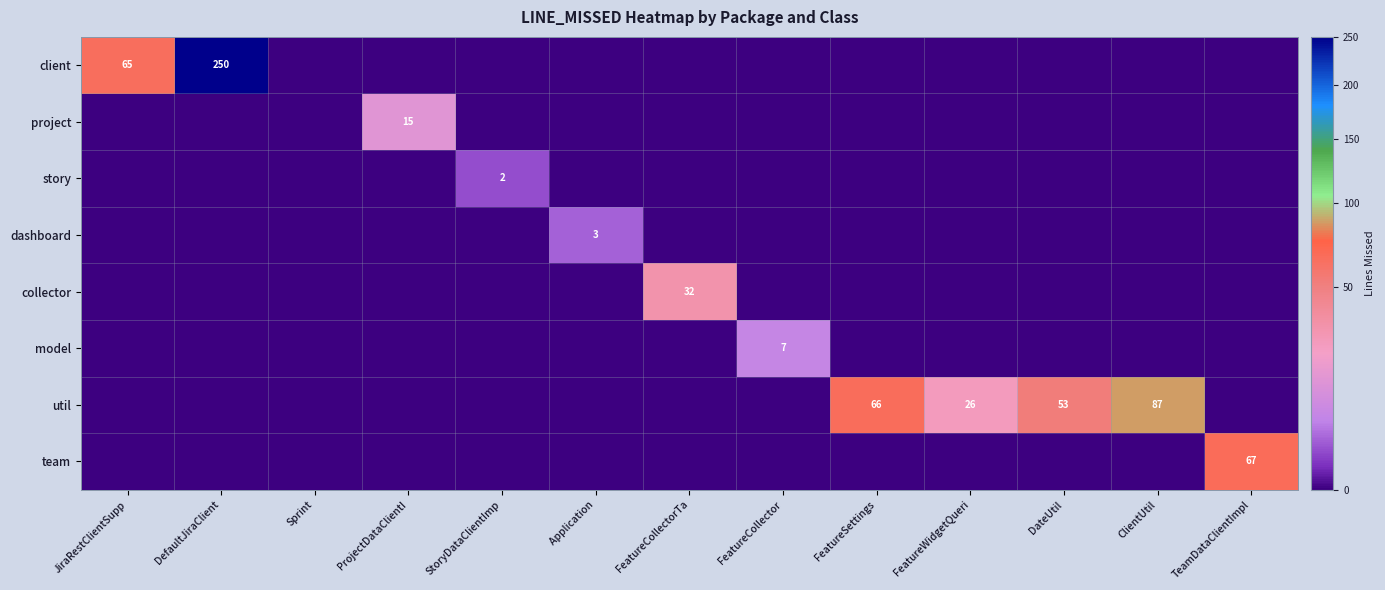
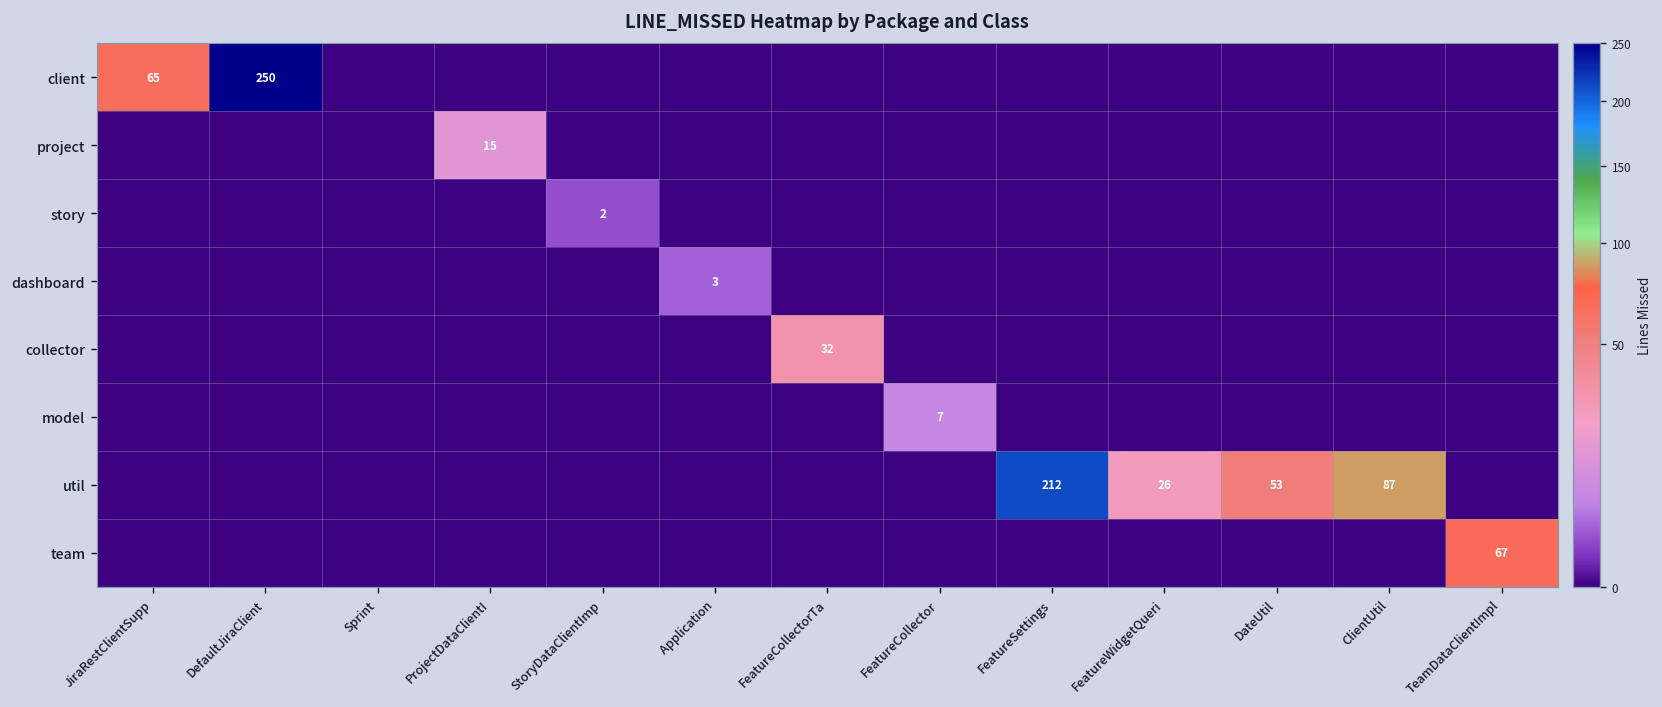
  {
    "util": {
-     "FeatureSettings": 66
+     "FeatureSettings": 212
    }
  }
